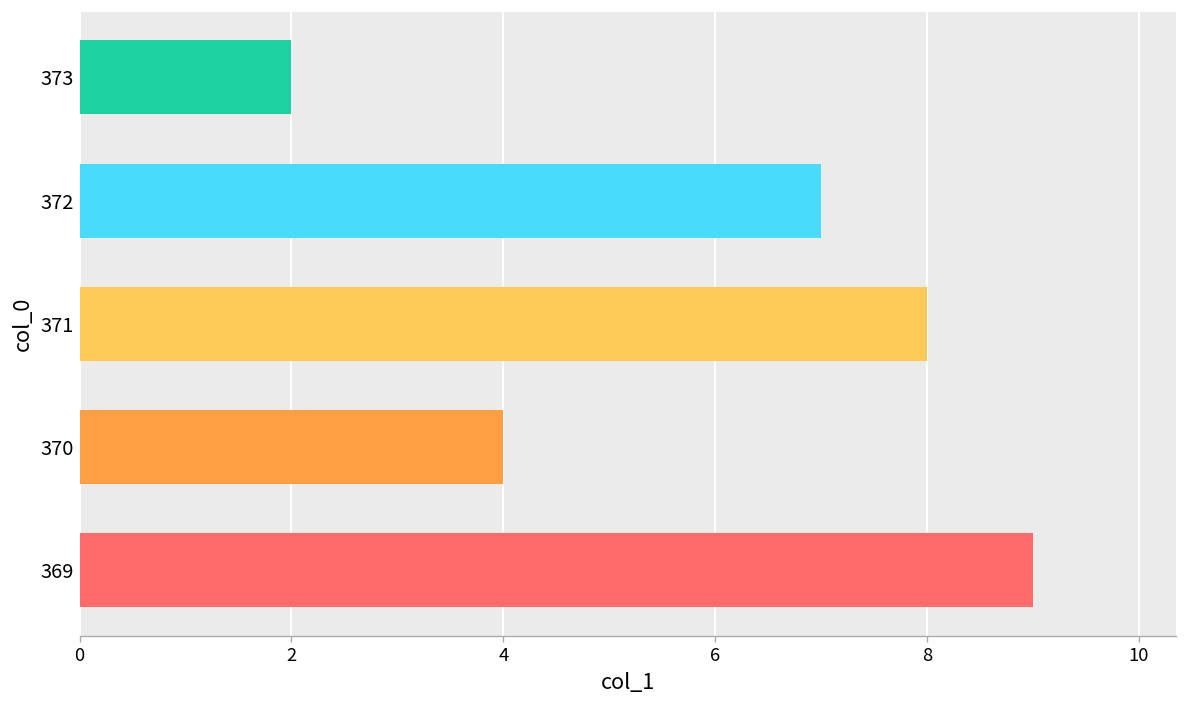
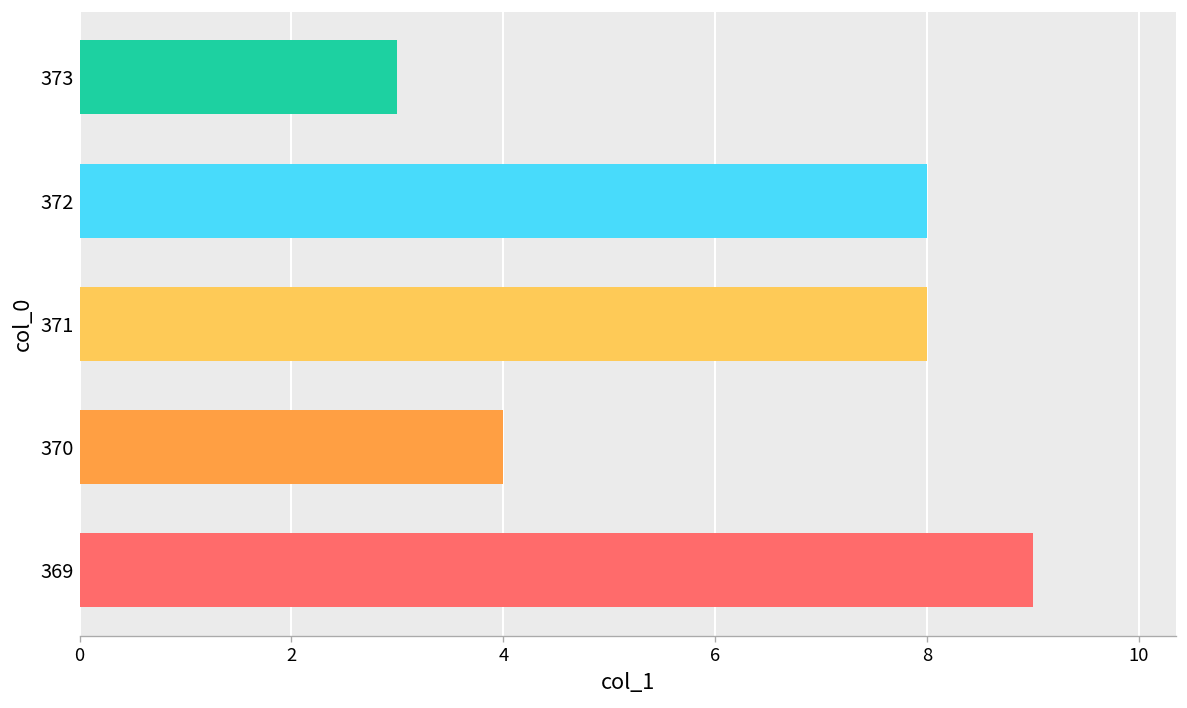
  {
-   "373": 2,
-   "372": 7,
+   "373": 3,
+   "372": 8,
    "371": 8,
    "370": 4,
    "369": 9
  }
